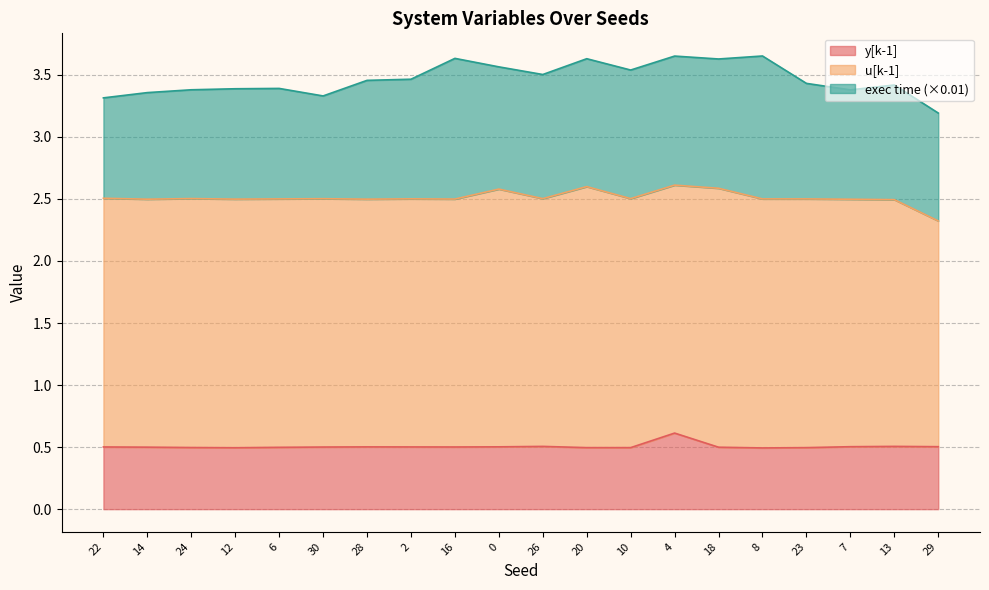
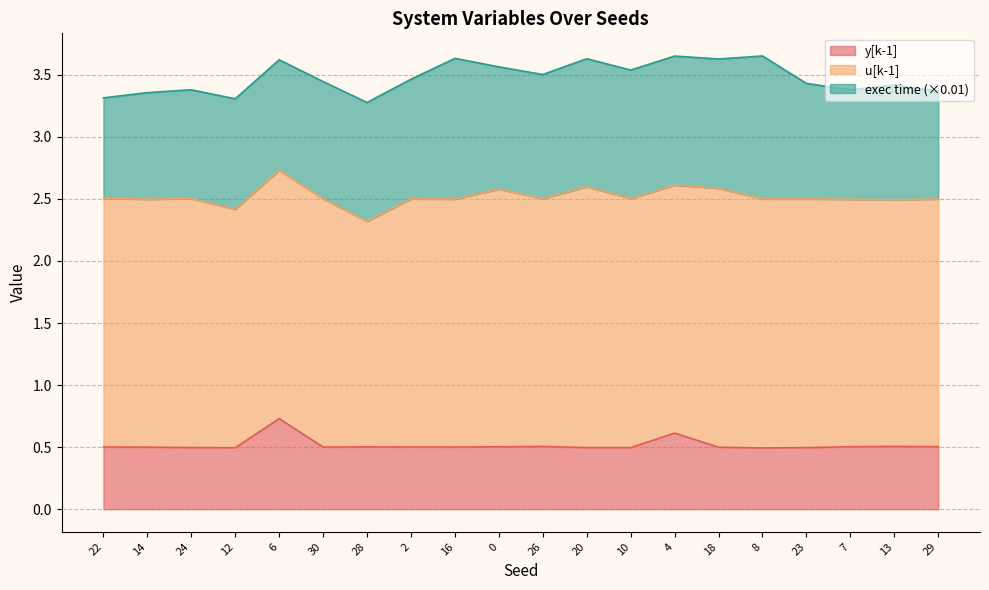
  {
    "y[k-1]": {
      "22": 0.50,
      "14": 0.50,
      "24": 0.50,
      "12": 0.49,
-     "6": 0.50,
+     "6": 0.73,
      "30": 0.50,
      "28": 0.50,
      "2": 0.50,
      "16": 0.50,
      "0": 0.50,
      "26": 0.51,
      "20": 0.50,
      "10": 0.50,
      "4": 0.61,
      "18": 0.50,
      "8": 0.49,
      "23": 0.50,
      "7": 0.50,
      "13": 0.51,
      "29": 0.50
    },
    "u[k-1]": {
      "22": 2.00,
      "14": 2.00,
      "24": 2.01,
-     "12": 2.00,
+     "12": 1.92,
      "6": 2.00,
      "30": 2.00,
-     "28": 2.00,
+     "28": 1.82,
      "2": 2.00,
      "16": 2.00,
      "0": 2.08,
      "26": 2.00,
      "20": 2.10,
      "10": 2.01,
      "4": 2.00,
      "18": 2.09,
      "8": 2.01,
      "23": 2.00,
      "7": 1.99,
      "13": 1.99,
-     "29": 1.82
+     "29": 2.00
    },
    "exec time (×0.01)": {
      "22": 0.81,
      "14": 0.86,
      "24": 0.88,
      "12": 0.89,
      "6": 0.89,
-     "30": 0.83,
+     "30": 0.94,
      "28": 0.96,
      "2": 0.96,
      "16": 1.13,
      "0": 0.99,
      "26": 1.00,
      "20": 1.03,
      "10": 1.04,
      "4": 1.04,
      "18": 1.04,
      "8": 1.15,
      "23": 0.93
    }
  }
